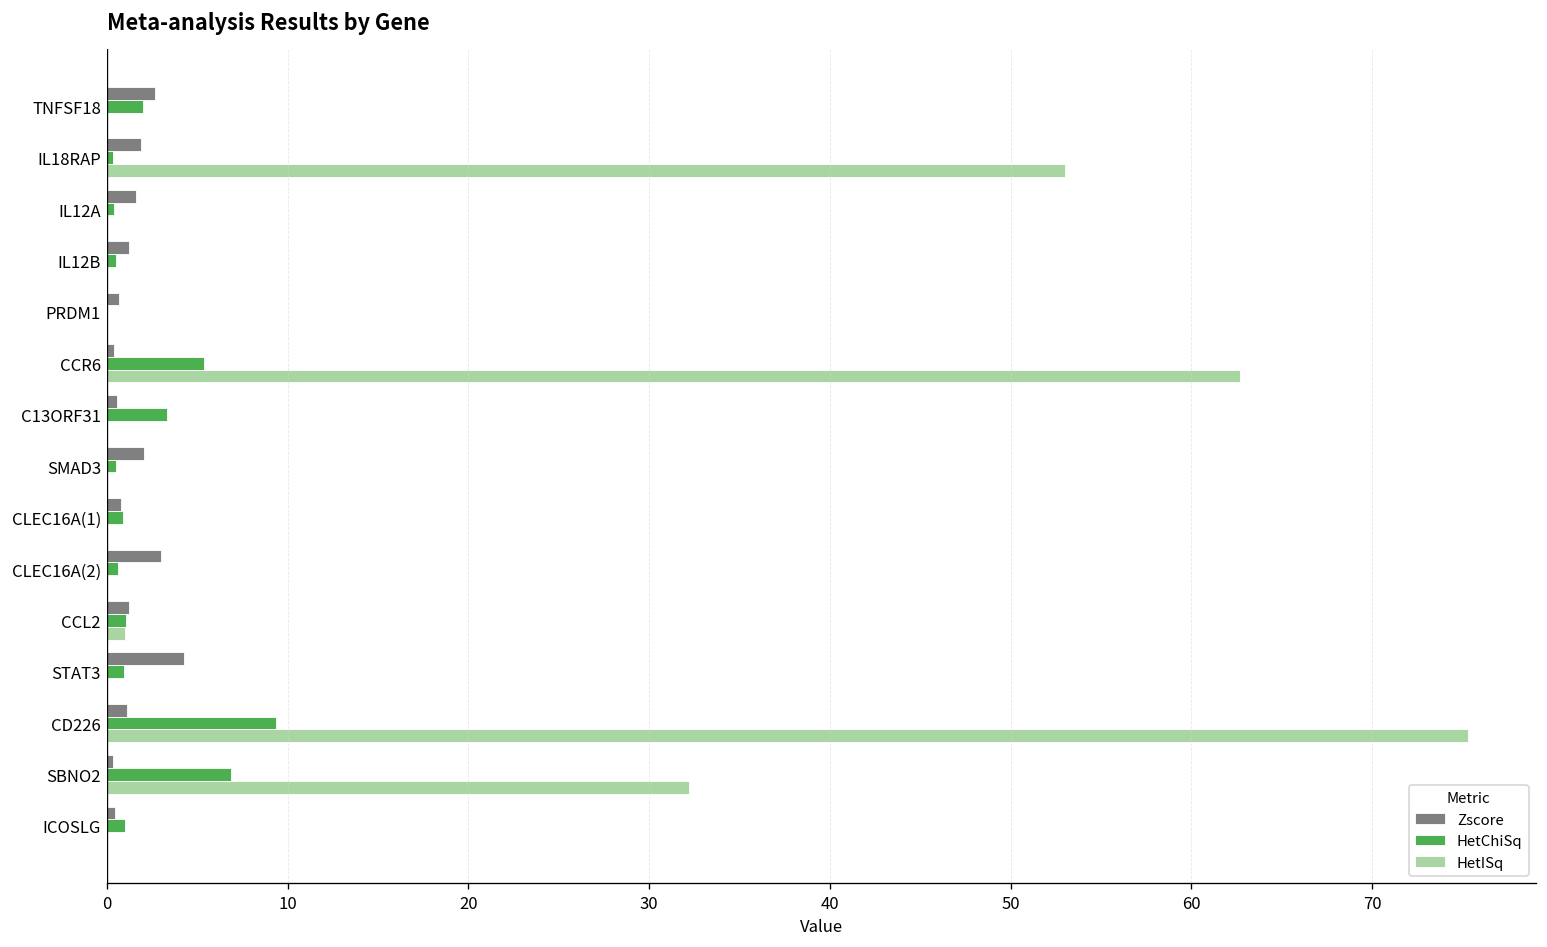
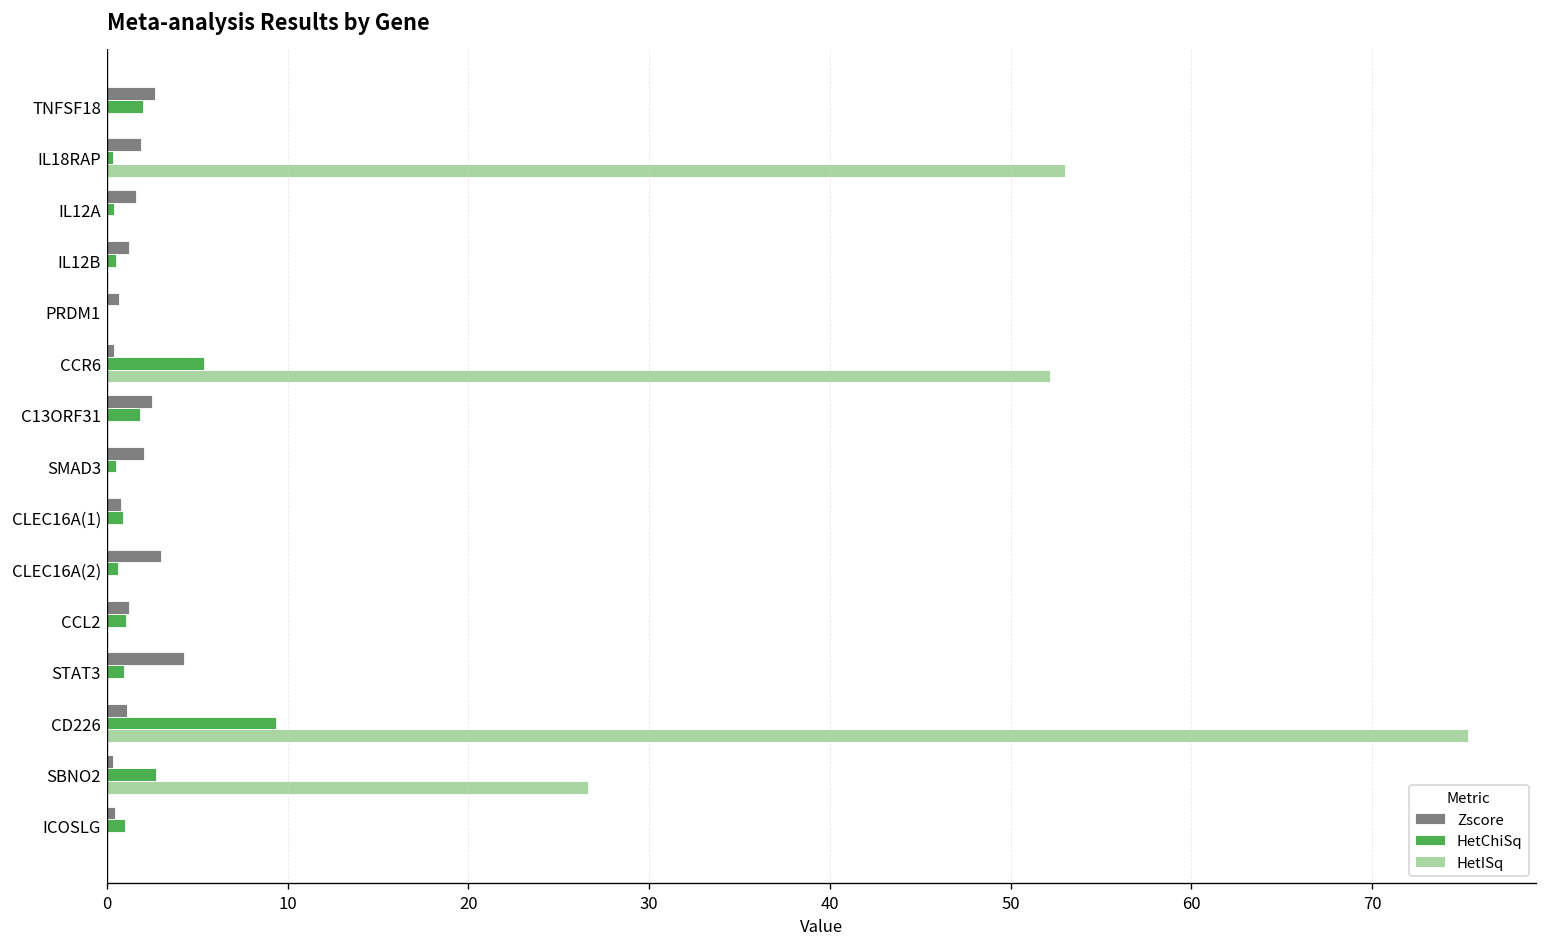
  {
    "Zscore": {
      "TNFSF18": 2.6,
      "IL18RAP": 1.9,
      "IL12A": 1.6,
      "IL12B": 1.2,
      "PRDM1": 0.7,
      "CCR6": 0.4,
-     "C13ORF31": 0.6,
+     "C13ORF31": 2.5,
      "SMAD3": 2.0,
      "CLEC16A(1)": 0.8,
      "CLEC16A(2)": 3.0,
      "CCL2": 1.2,
      "STAT3": 4.3,
      "CD226": 1.1,
      "SBNO2": 0.3,
      "ICOSLG": 0.4
    },
    "HetChiSq": {
      "TNFSF18": 2.0,
      "IL18RAP": 0.4,
      "IL12A": 0.4,
      "IL12B": 0.5,
      "CCR6": 5.4,
-     "C13ORF31": 3.4,
+     "C13ORF31": 1.8,
      "SMAD3": 0.5,
      "CLEC16A(1)": 0.9,
      "CLEC16A(2)": 0.6,
      "CCL2": 1.1,
      "STAT3": 1.0,
      "CD226": 9.4,
-     "SBNO2": 6.9,
+     "SBNO2": 2.7,
      "ICOSLG": 1.0
    },
    "HetISq": {
      "TNFSF18": 0.0,
      "IL18RAP": 53.0,
      "IL12A": 0.0,
      "IL12B": 0.0,
      "PRDM1": 0.0,
-     "CCR6": 62.7,
+     "CCR6": 52.2,
      "C13ORF31": 0.0,
      "SMAD3": 0.0,
      "CLEC16A(1)": 0.0,
      "CLEC16A(2)": 0.0,
-     "CCL2": 1,
+     "CCL2": 0,
      "STAT3": 0.0,
      "CD226": 75.3,
-     "SBNO2": 32.2,
+     "SBNO2": 26.6,
      "ICOSLG": 0.0
    }
  }
